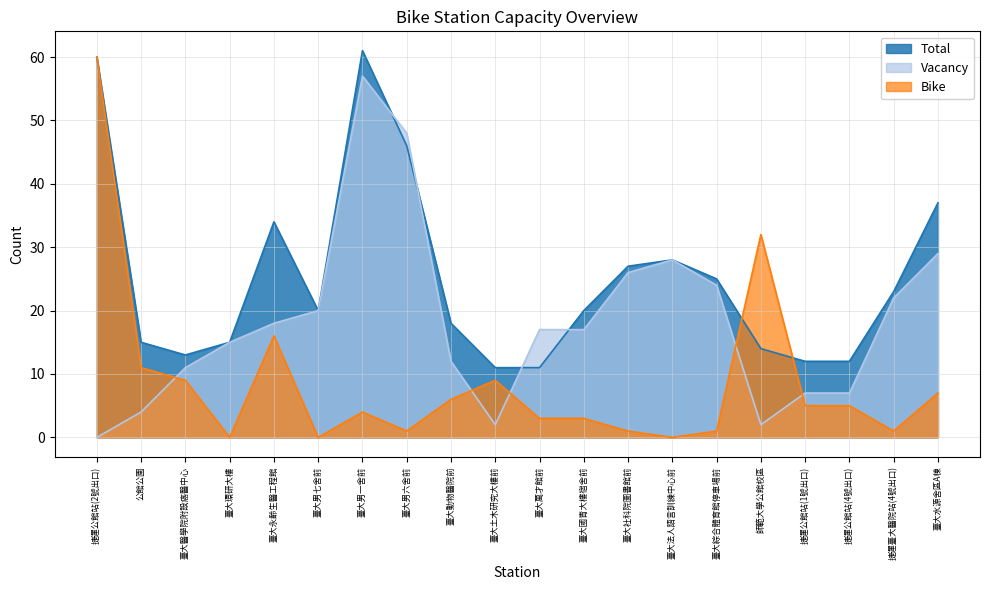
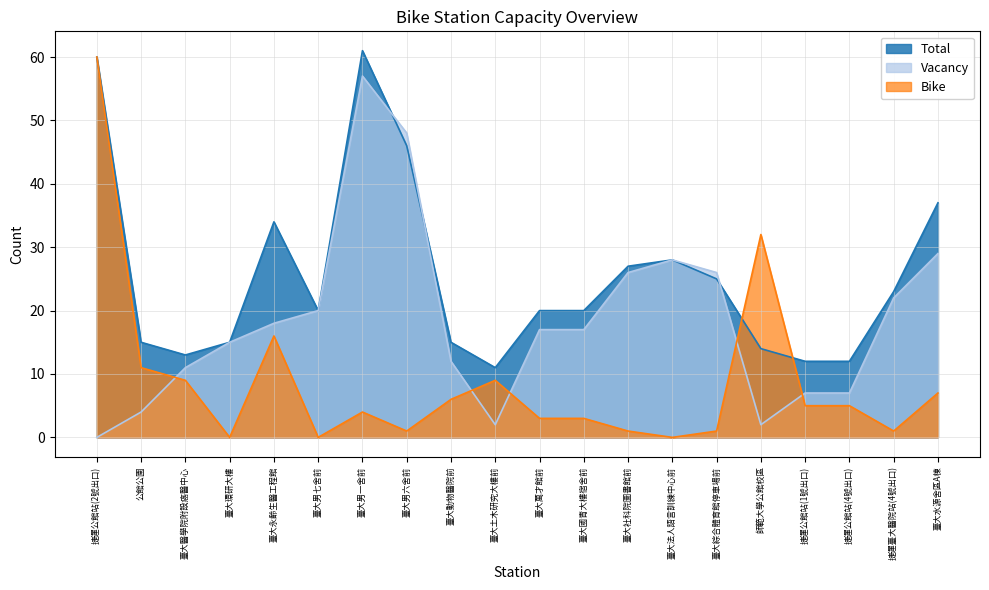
  {
    "Total": {
      "公館公園": 15,
      "臺大醫學院附設癌醫中心": 13,
      "臺大永齡生醫工程館": 34,
      "臺大男一舍前": 61,
      "臺大男六舍前": 46,
-     "臺大動物醫院前": 18,
+     "臺大動物醫院前": 15,
      "臺大土木研究大樓前": 11,
-     "臺大萬才館前": 11,
+     "臺大萬才館前": 20,
      "臺大國青大樓宿舍前": 20,
      "臺大社科院圖書館前": 27,
      "臺大綜合體育館停車場前": 25,
      "師範大學公館校區": 14,
      "捷運公館站(1號出口)": 12,
      "捷運公館站(4號出口)": 12,
      "捷運臺大醫院站(4號出口)": 23,
      "臺大水源舍區A棟": 37
    },
    "Vacancy": {
      "捷運公館站(2號出口)": 0,
      "公館公園": 4,
      "臺大醫學院附設癌醫中心": 11,
      "臺大永齡生醫工程館": 18,
      "臺大男一舍前": 57,
      "臺大男六舍前": 48,
      "臺大動物醫院前": 12,
      "臺大土木研究大樓前": 2,
      "臺大萬才館前": 17,
      "臺大國青大樓宿舍前": 17,
      "臺大社科院圖書館前": 26,
-     "臺大綜合體育館停車場前": 24,
+     "臺大綜合體育館停車場前": 26,
      "師範大學公館校區": 2,
      "捷運公館站(1號出口)": 7,
      "捷運公館站(4號出口)": 7,
      "捷運臺大醫院站(4號出口)": 22,
      "臺大水源舍區A棟": 29
    },
    "Bike": {
      "公館公園": 11,
      "臺大醫學院附設癌醫中心": 9,
      "臺大環研大樓": 0,
      "臺大永齡生醫工程館": 16,
      "臺大男七舍前": 0,
      "臺大男一舍前": 4,
      "臺大男六舍前": 1,
      "臺大動物醫院前": 6,
      "臺大土木研究大樓前": 9,
      "臺大萬才館前": 3,
      "臺大國青大樓宿舍前": 3,
      "臺大社科院圖書館前": 1,
      "臺大法人語言訓練中心前": 0,
      "臺大綜合體育館停車場前": 1,
      "師範大學公館校區": 32,
      "捷運公館站(1號出口)": 5,
      "捷運公館站(4號出口)": 5,
      "捷運臺大醫院站(4號出口)": 1,
      "臺大水源舍區A棟": 7
    }
  }
